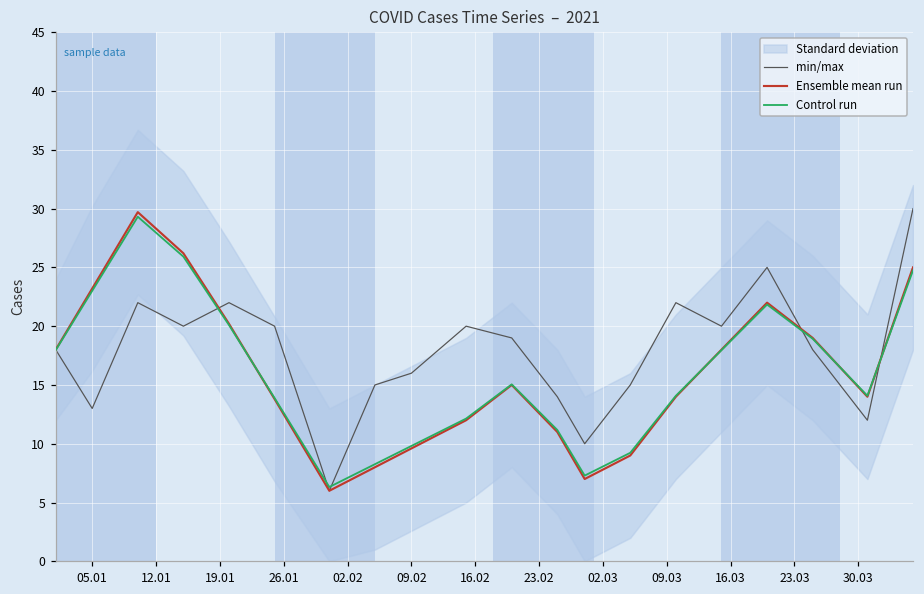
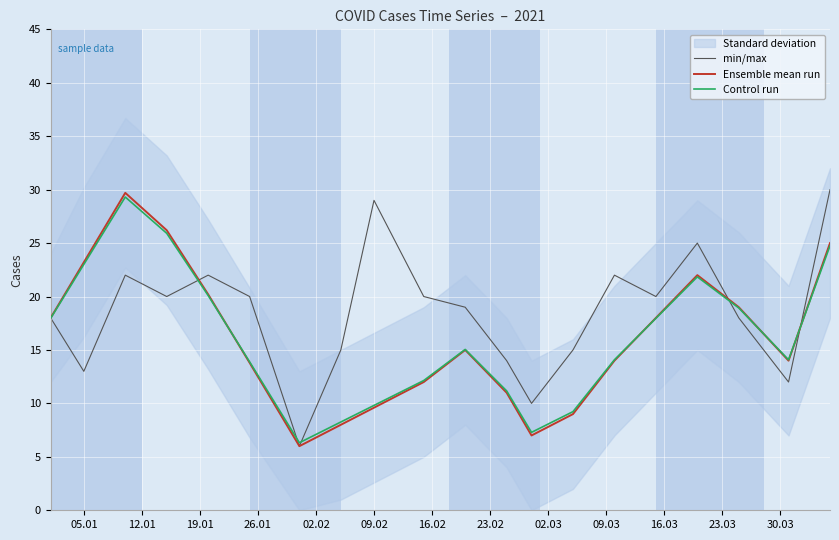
  {
    "min/max": {
      "05.01": 13,
-     "09.02": 16
+     "09.02": 29
    }
  }
